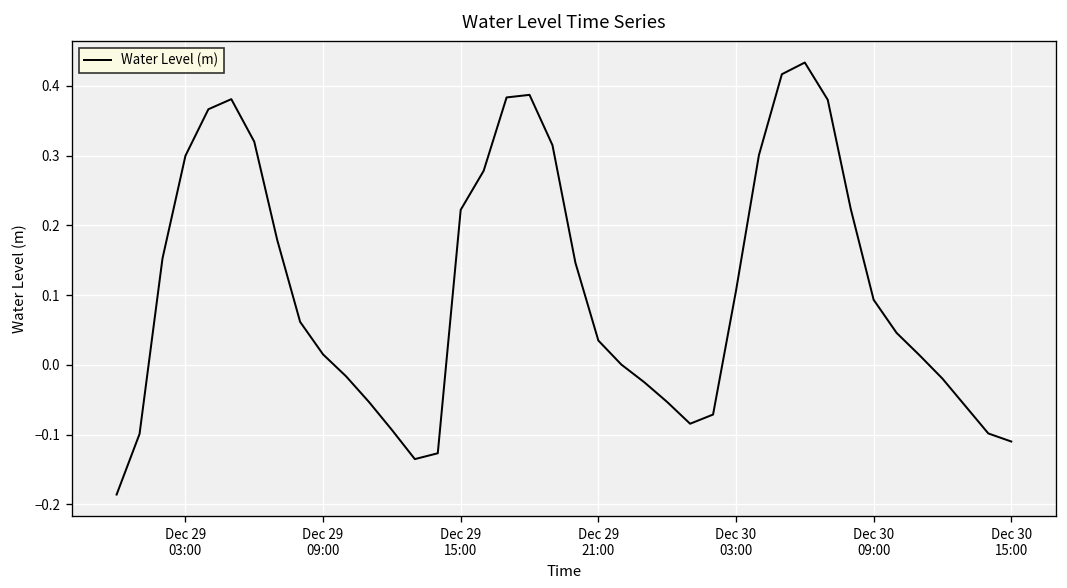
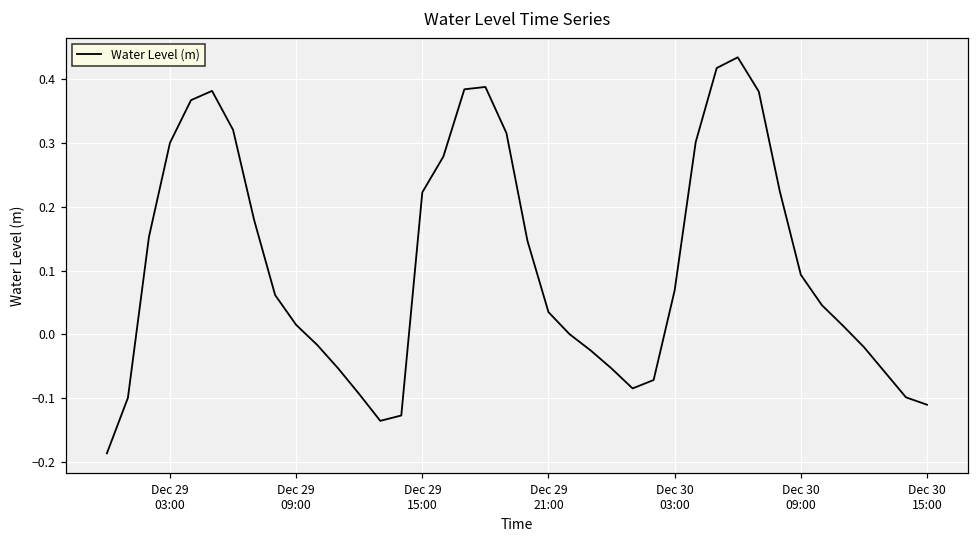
  {
    "Dec 29 03:00": 0.30,
    "Dec 29 09:00": 0.01,
    "Dec 29 15:00": 0.22,
    "Dec 29 21:00": 0.03,
-   "Dec 30 03:00": 0.11,
+   "Dec 30 03:00": 0.07,
    "Dec 30 09:00": 0.09,
    "Dec 30 15:00": -0.11
  }
